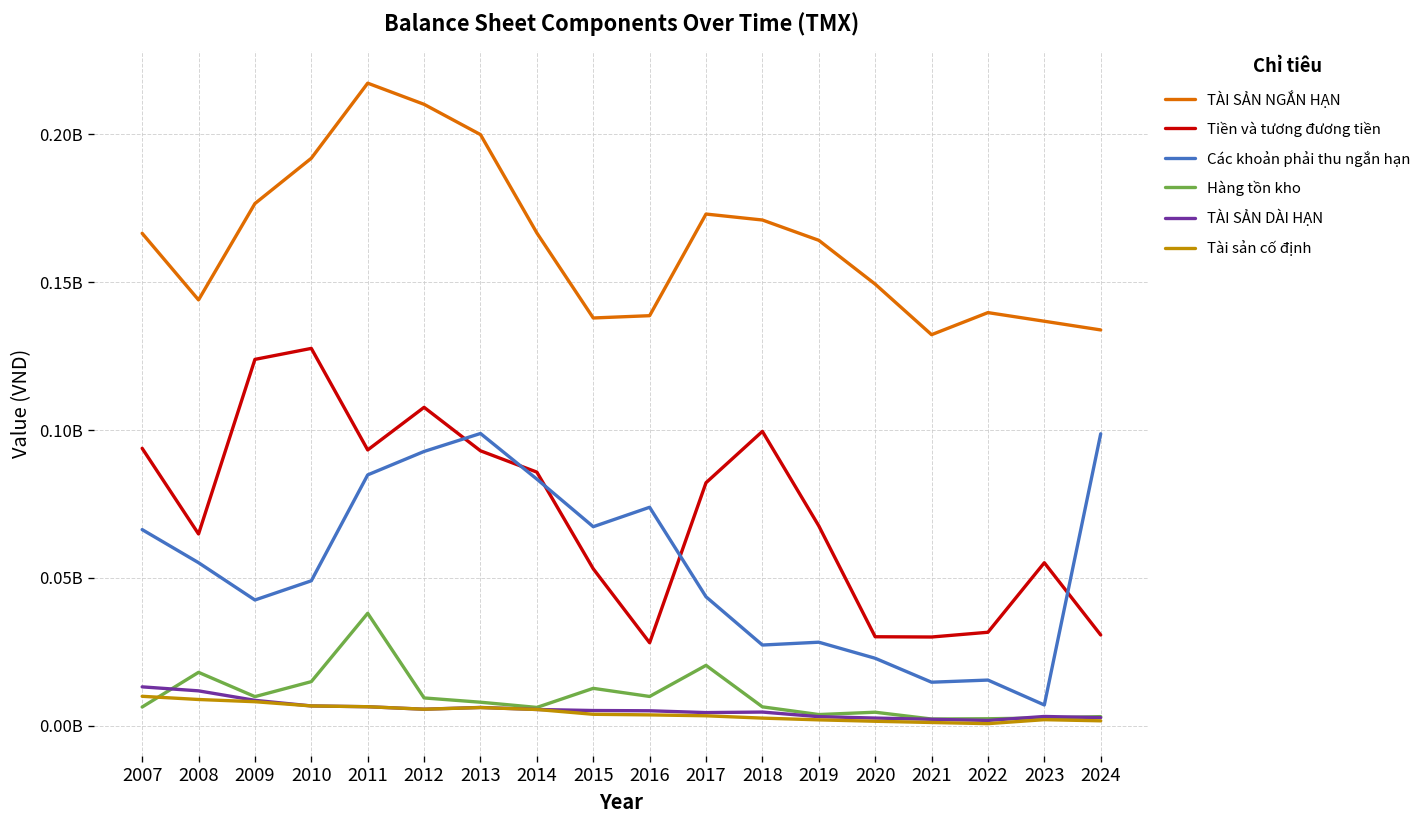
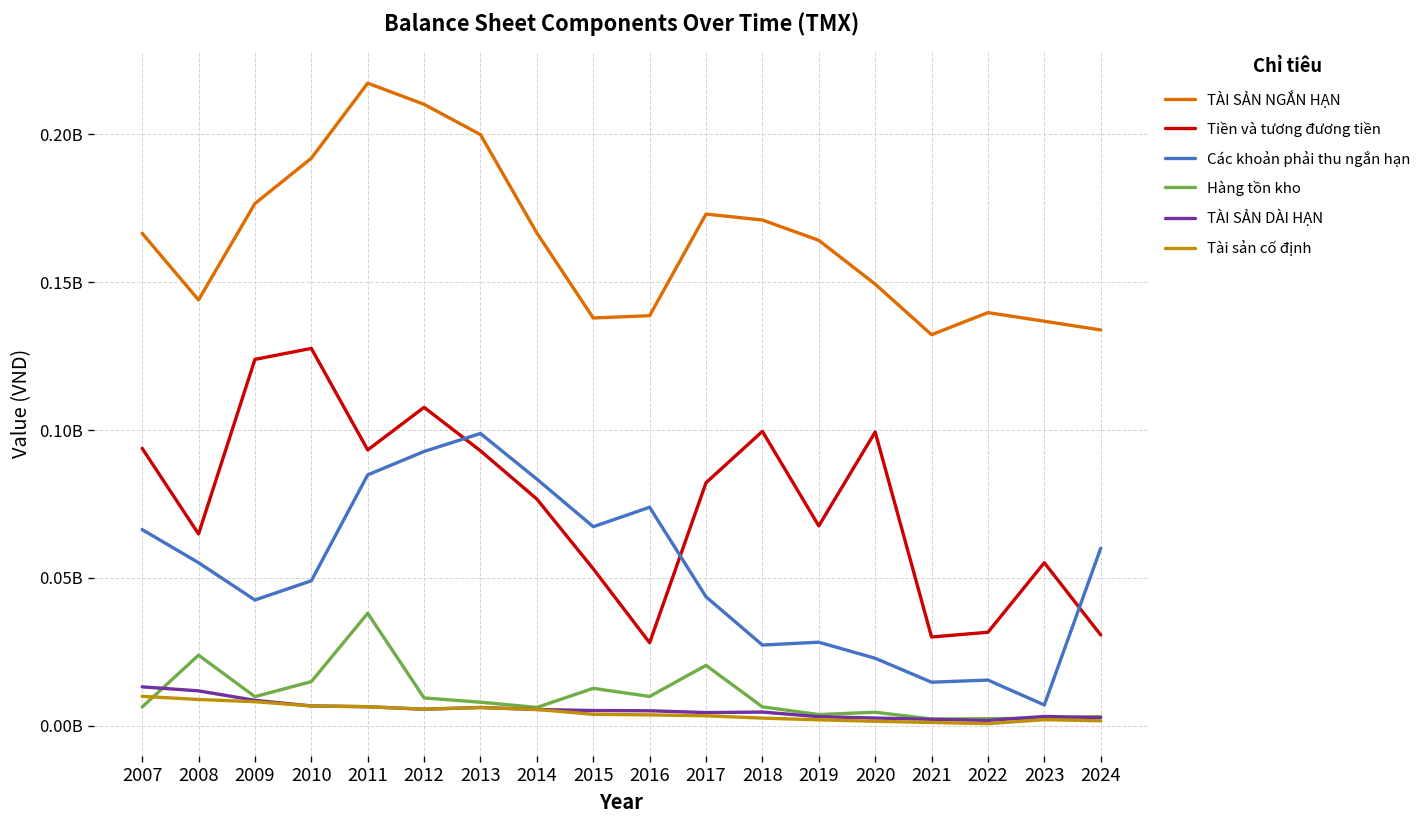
  {
    "Tiền và tương đương tiền": {
      "2007": 94000000,
      "2008": 65000000,
      "2009": 124000000,
      "2010": 128000000,
      "2011": 93000000,
      "2012": 108000000,
      "2013": 93000000,
-     "2014": 86000000,
+     "2014": 77000000,
      "2015": 53000000,
      "2016": 28000000,
      "2017": 82000000,
      "2018": 100000000,
      "2019": 68000000,
-     "2020": 30000000,
+     "2020": 99000000,
      "2021": 30000000,
      "2022": 32000000,
      "2023": 55000000,
      "2024": 31000000
    },
    "Các khoản phải thu ngắn hạn": {
      "2007": 66000000,
      "2008": 55000000,
      "2009": 43000000,
      "2010": 49000000,
      "2011": 85000000,
      "2012": 93000000,
      "2013": 99000000,
      "2014": 83000000,
      "2015": 67000000,
      "2016": 74000000,
      "2017": 44000000,
      "2018": 27000000,
      "2019": 28000000,
      "2020": 23000000,
      "2021": 15000000,
      "2022": 15000000,
      "2023": 7000000,
-     "2024": 99000000
+     "2024": 60000000
    },
    "Hàng tồn kho": {
      "2007": 6000000,
-     "2008": 18000000,
+     "2008": 24000000,
      "2009": 10000000,
      "2010": 15000000,
      "2011": 38000000,
      "2012": 9000000,
      "2013": 8000000,
      "2015": 13000000,
      "2016": 10000000,
      "2017": 20000000,
      "2018": 6000000,
      "2020": 5000000
    },
    "TÀI SẢN DÀI HẠN": {
      "2007": 13000000,
      "2008": 12000000,
      "2015": 5000000,
      "2016": 5000000,
      "2017": 4000000,
      "2018": 5000000,
      "2020": 3000000
    }
  }
